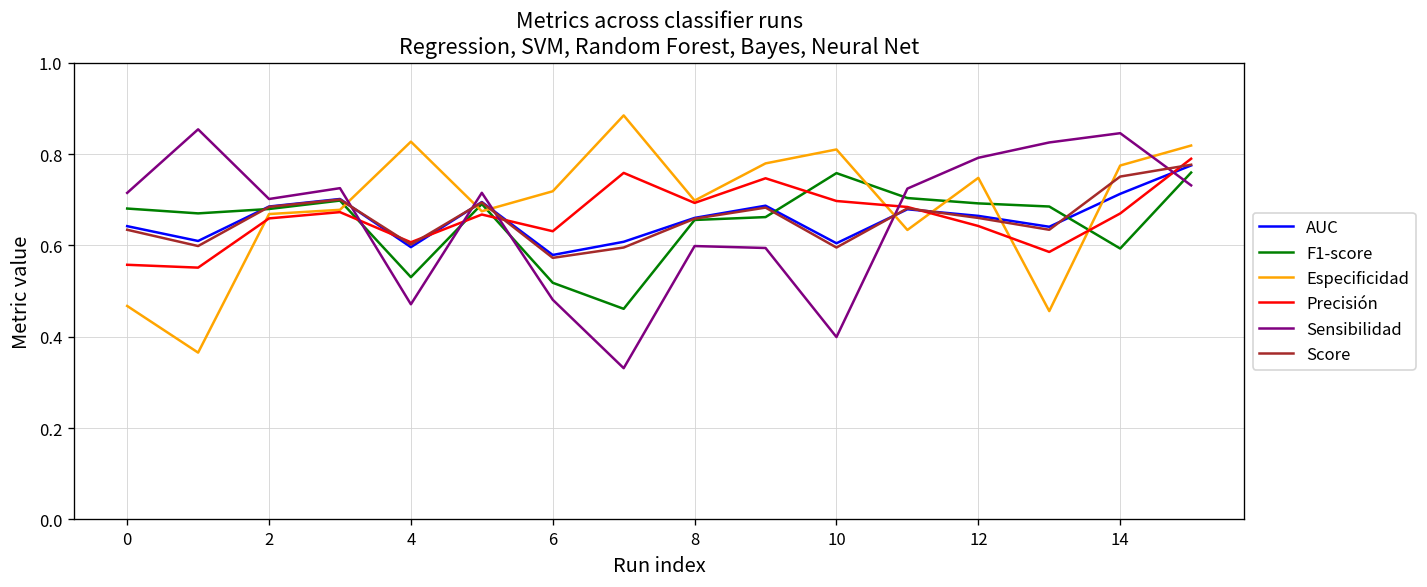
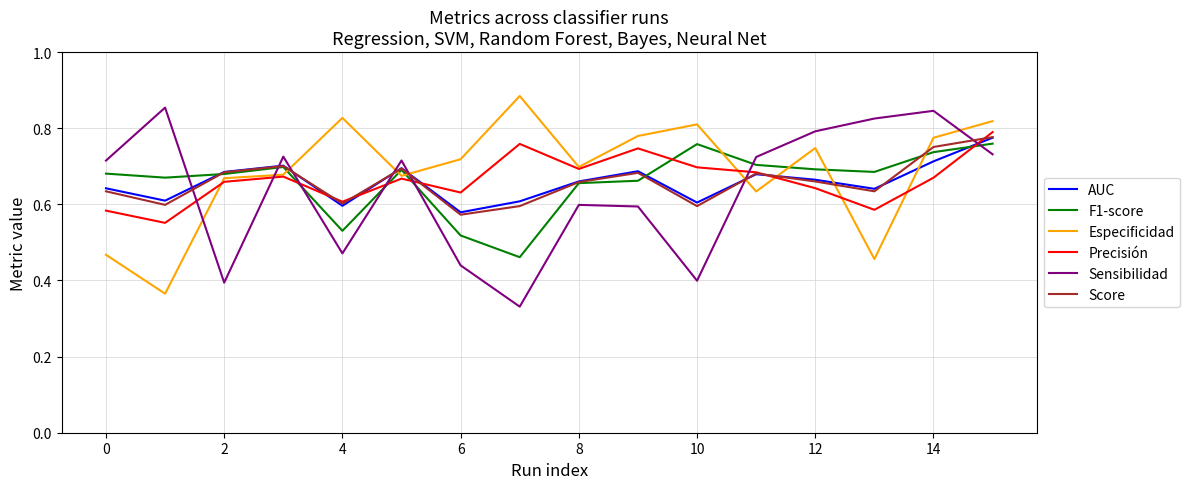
  {
    "AUC": {
      "0": 0.64,
      "10": 0.60,
      "14": 0.71
    },
    "F1-score": {
      "0": 0.68,
      "4": 0.53,
      "6": 0.52,
      "10": 0.76,
      "12": 0.69,
-     "14": 0.59
+     "14": 0.74
    },
    "Especificidad": {
      "0": 0.47,
      "2": 0.67,
      "4": 0.83,
      "6": 0.72,
      "10": 0.81,
      "12": 0.75,
      "14": 0.78
    },
    "Precisión": {
-     "0": 0.56,
+     "0": 0.58,
      "2": 0.66,
      "6": 0.63,
      "10": 0.70,
      "12": 0.64,
      "14": 0.67
    },
    "Sensibilidad": {
      "0": 0.72,
-     "2": 0.70,
+     "2": 0.39,
      "4": 0.47,
-     "6": 0.48,
+     "6": 0.44,
      "8": 0.60,
      "10": 0.40,
      "12": 0.79,
      "14": 0.85
    },
    "Score": {
      "0": 0.63,
      "10": 0.60,
      "14": 0.75
    }
  }
